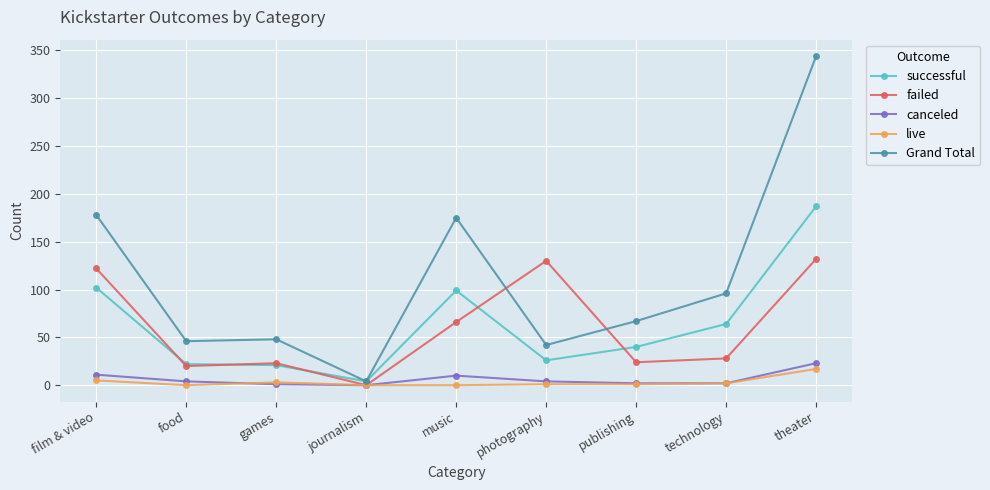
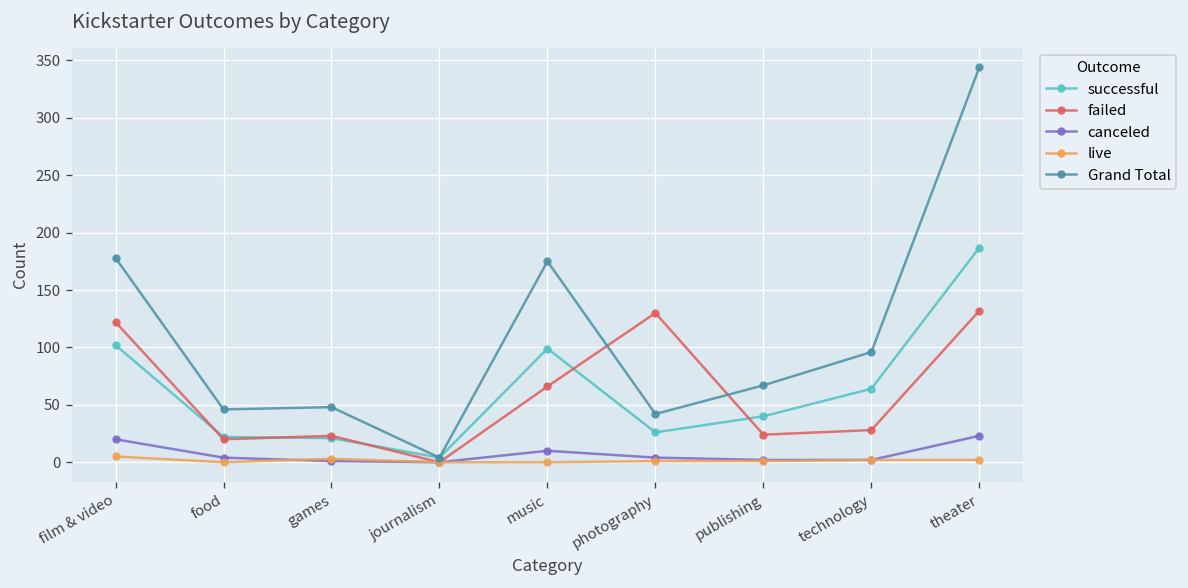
  {
    "failed": {
      "film & video": 120,
      "music": 70,
      "photography": 130,
      "publishing": 20,
      "technology": 30,
      "theater": 130
    },
    "canceled": {
-     "film & video": 10,
+     "film & video": 20,
      "food": 0,
      "music": 10,
      "photography": 0,
      "theater": 20
    },
    "live": {
      "film & video": 10,
      "food": 0,
      "music": 0,
      "photography": 0,
-     "theater": 20
+     "theater": 0
    }
  }
